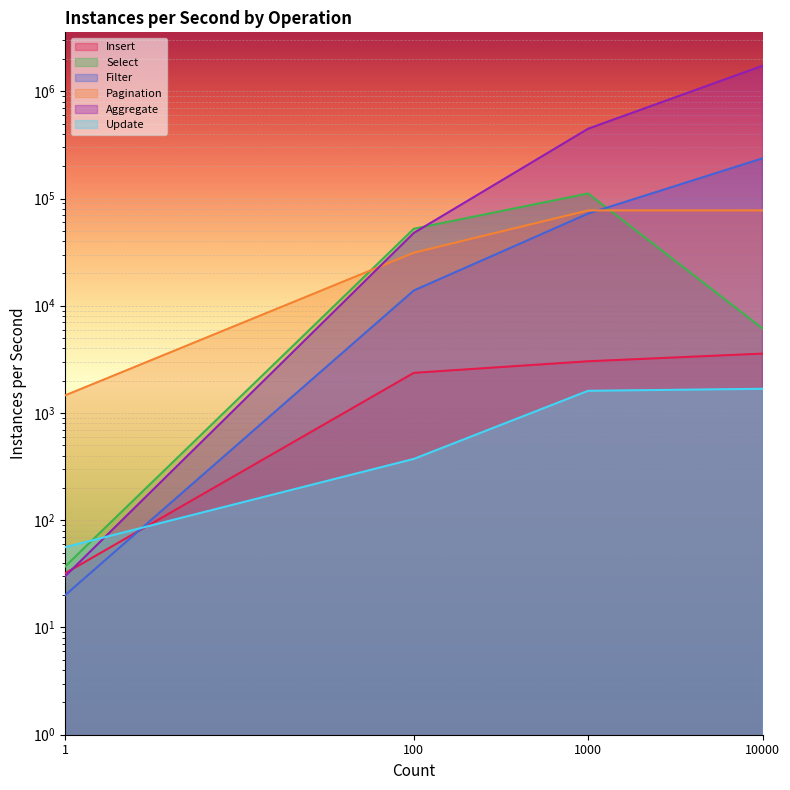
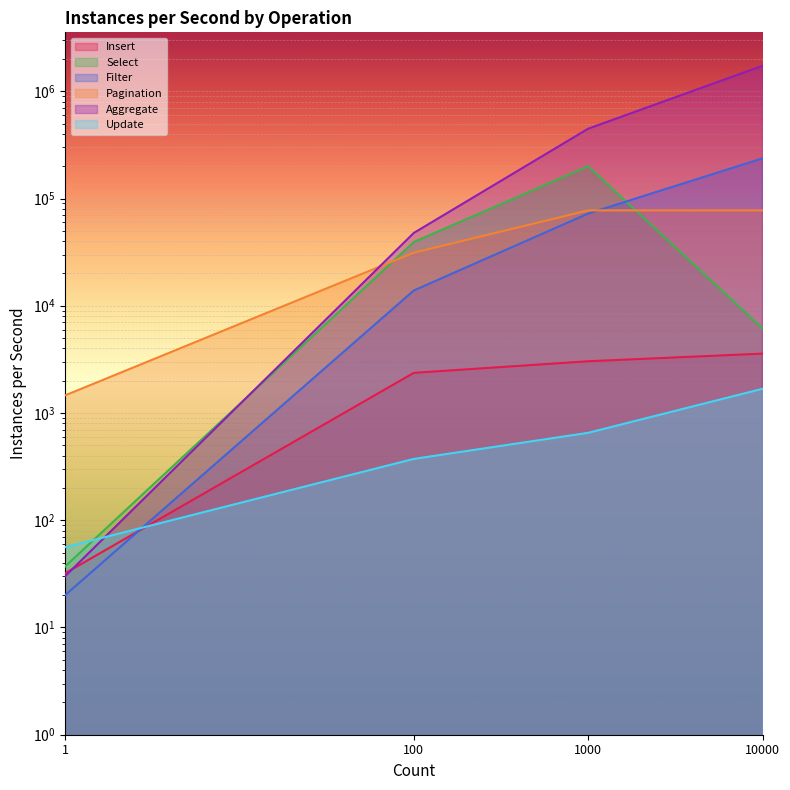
  {
    "Select": {
      "1": 37,
-     "100": 50000,
-     "1000": 110000,
+     "100": 39000,
+     "1000": 200000,
      "10000": 6000
    },
    "Update": {
      "1": 60,
      "100": 370,
-     "1000": 1600,
+     "1000": 700,
      "10000": 1700
    }
  }
